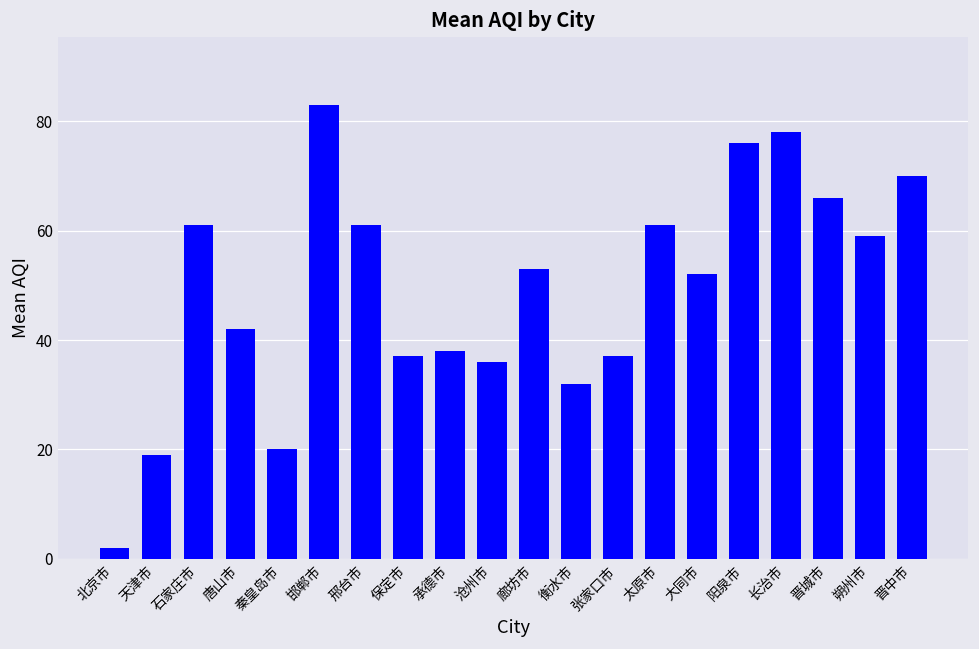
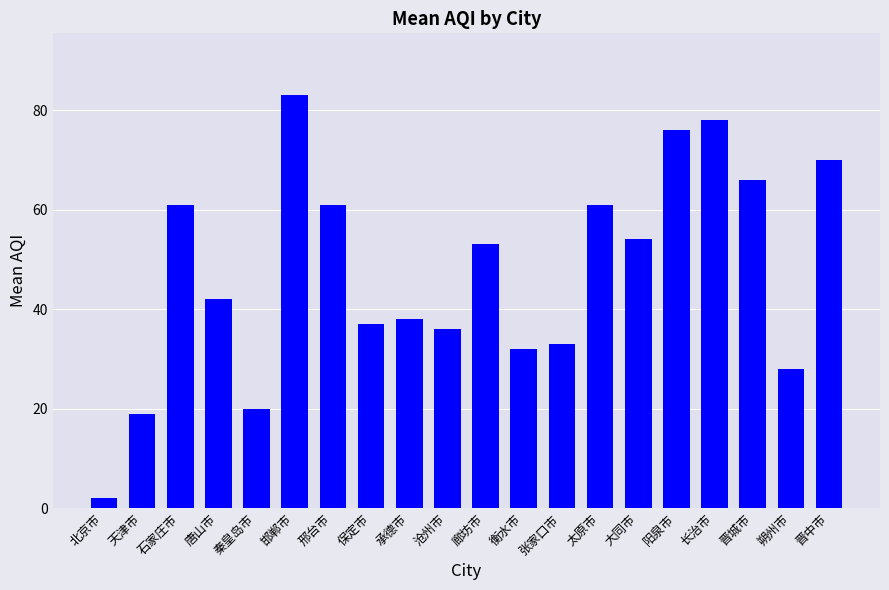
  {
    "北京市": 2,
    "天津市": 19,
    "石家庄市": 61,
    "唐山市": 42,
    "秦皇岛市": 20,
    "邯郸市": 83,
    "邢台市": 61,
    "保定市": 37,
    "承德市": 38,
    "沧州市": 36,
    "廊坊市": 53,
    "衡水市": 32,
-   "张家口市": 37,
+   "张家口市": 33,
    "太原市": 61,
-   "大同市": 52,
+   "大同市": 54,
    "阳泉市": 76,
    "长治市": 78,
    "晋城市": 66,
-   "朔州市": 59,
+   "朔州市": 28,
    "晋中市": 70
  }
